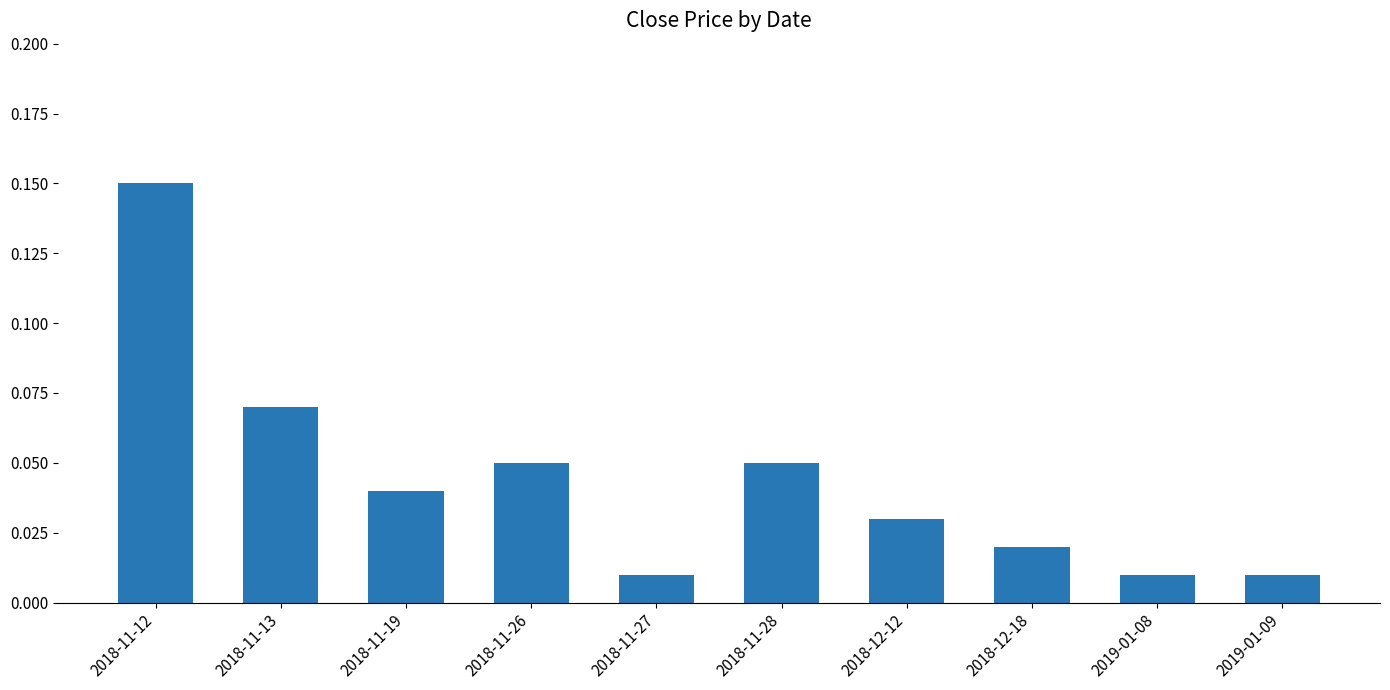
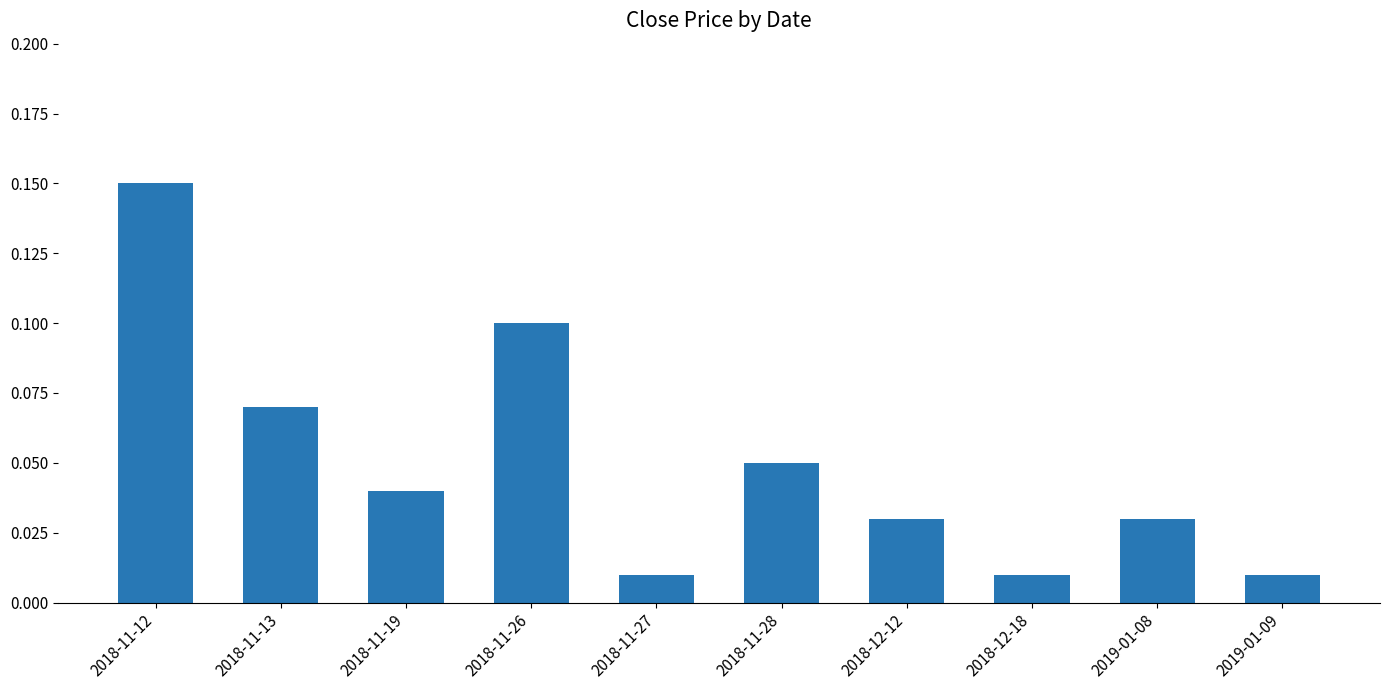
  {
    "2018-11-12": 0.15,
    "2018-11-13": 0.07,
    "2018-11-19": 0.04,
-   "2018-11-26": 0.05,
+   "2018-11-26": 0.10,
    "2018-11-27": 0.01,
    "2018-11-28": 0.05,
    "2018-12-12": 0.03,
-   "2018-12-18": 0.02,
-   "2019-01-08": 0.01,
+   "2018-12-18": 0.01,
+   "2019-01-08": 0.03,
    "2019-01-09": 0.01
  }
